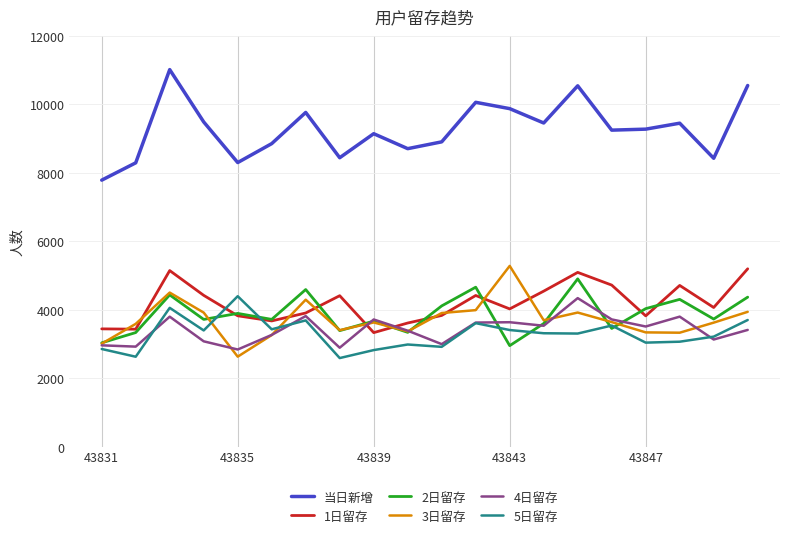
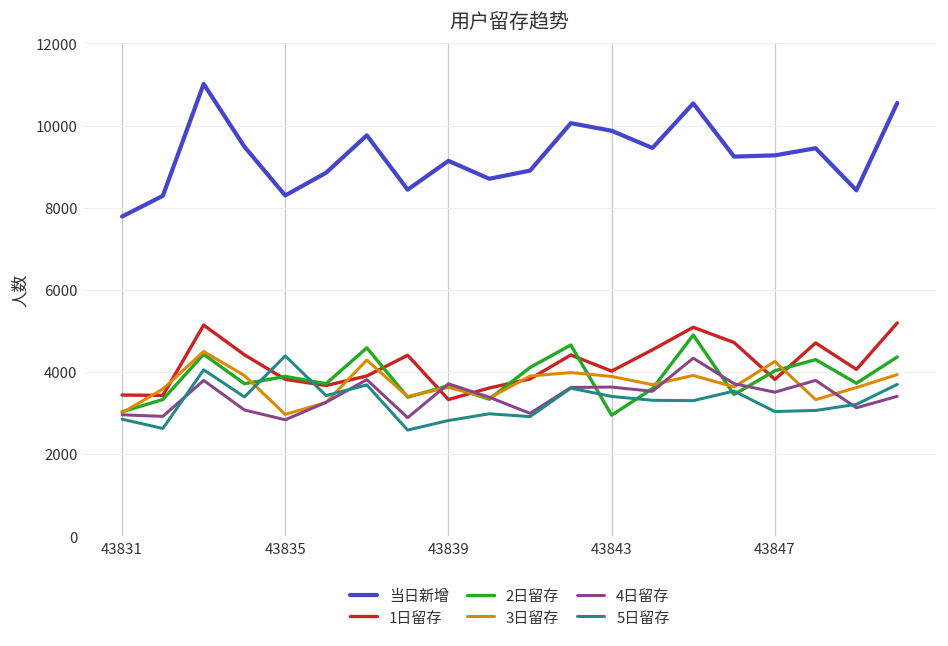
  {
    "当日新增": {
      "43831": 7800,
      "43835": 8300,
      "43839": 9100,
      "43843": 9900,
      "43847": 9300
    },
    "1日留存": {
      "43831": 3400,
      "43839": 3300,
      "43843": 4000,
      "43847": 3800
    },
    "2日留存": {
      "43843": 3000,
      "43847": 4000
    },
    "3日留存": {
-     "43835": 2600,
-     "43843": 5300,
-     "43847": 3300
+     "43835": 3000,
+     "43843": 3900,
+     "43847": 4300
    },
    "4日留存": {
      "43835": 2800,
      "43843": 3600,
      "43847": 3500
    },
    "5日留存": {
      "43831": 2900,
      "43835": 4400,
      "43839": 2800,
      "43843": 3400,
      "43847": 3000
    }
  }
